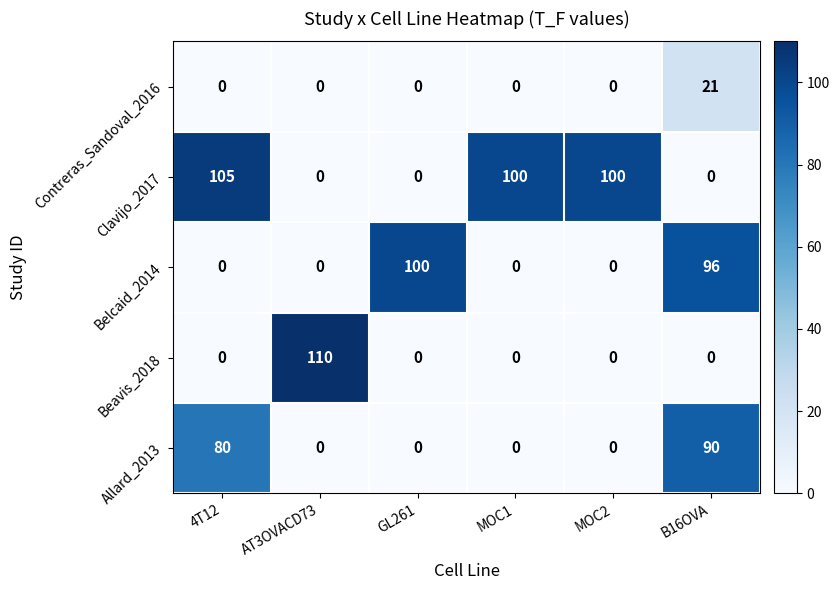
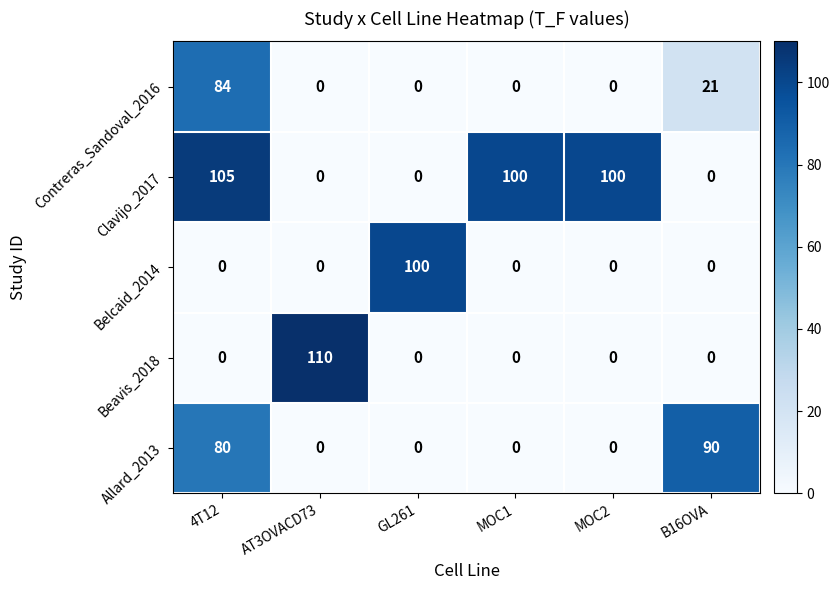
  {
    "Contreras_Sandoval_2016": {
-     "4T12": 0,
+     "4T12": 84,
      "AT3OVACD73": 0,
      "GL261": 0,
      "MOC1": 0,
      "MOC2": 0,
      "B16OVA": 21
    },
    "Clavijo_2017": {
      "4T12": 105,
      "AT3OVACD73": 0,
      "GL261": 0,
      "MOC1": 100,
      "MOC2": 100,
      "B16OVA": 0
    },
    "Belcaid_2014": {
      "4T12": 0,
      "AT3OVACD73": 0,
      "GL261": 100,
      "MOC1": 0,
      "MOC2": 0,
-     "B16OVA": 96
+     "B16OVA": 0
    },
    "Beavis_2018": {
      "4T12": 0,
      "AT3OVACD73": 110,
      "GL261": 0,
      "MOC1": 0,
      "MOC2": 0,
      "B16OVA": 0
    },
    "Allard_2013": {
      "4T12": 80,
      "AT3OVACD73": 0,
      "GL261": 0,
      "MOC1": 0,
      "MOC2": 0,
      "B16OVA": 90
    }
  }
